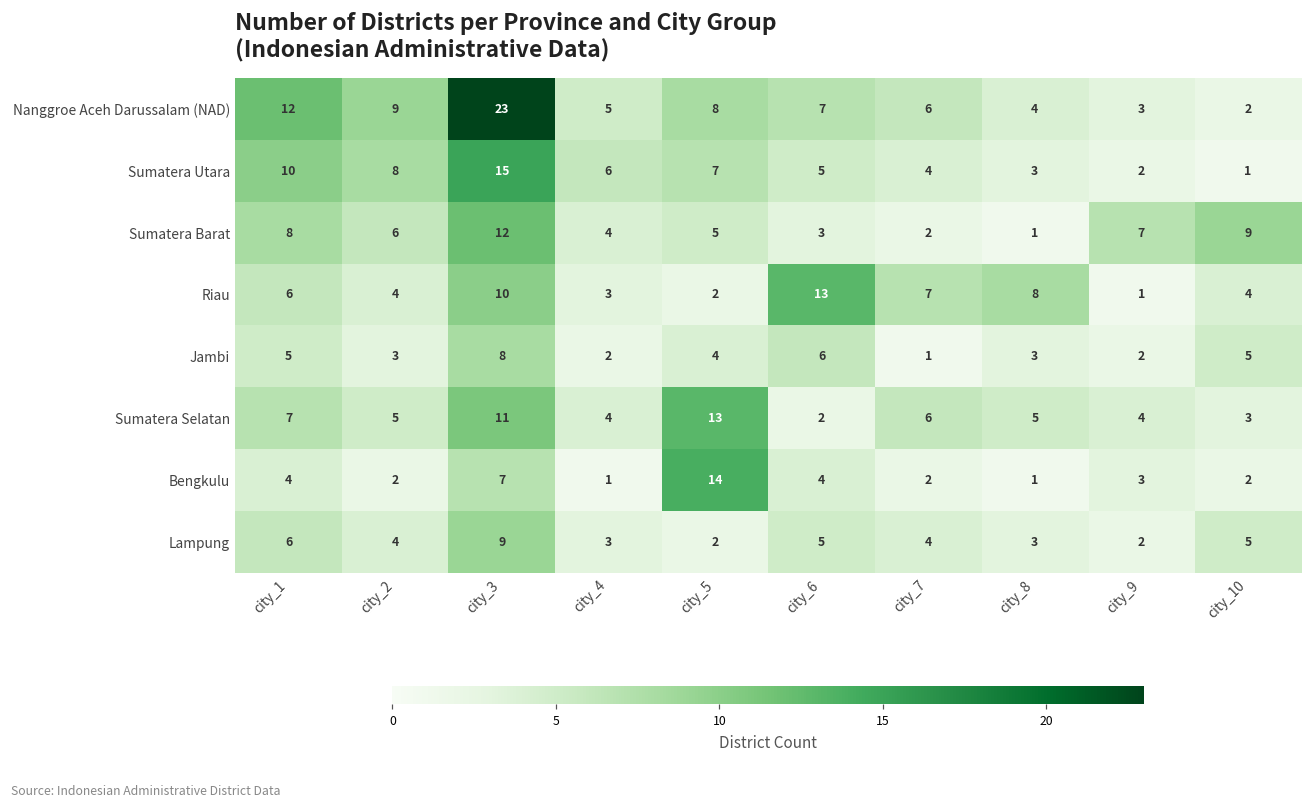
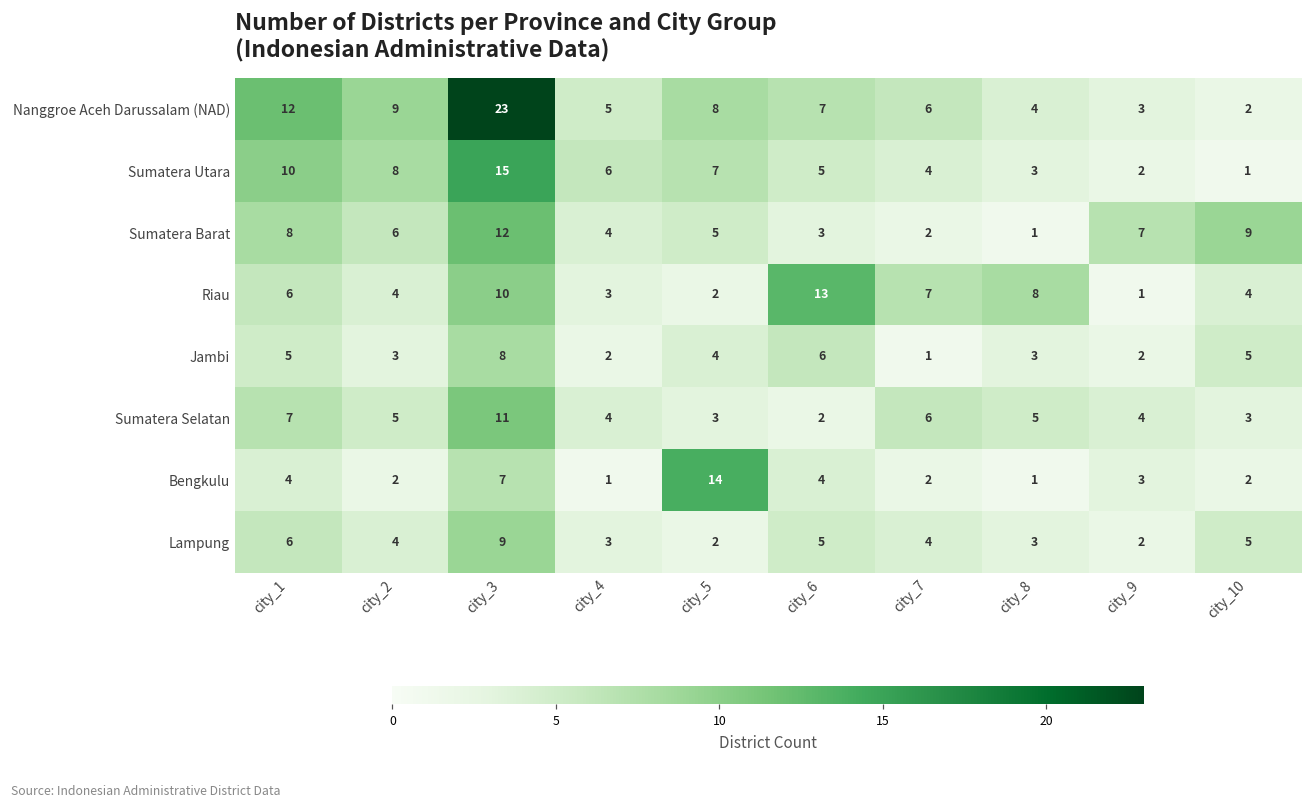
  {
    "Nanggroe Aceh Darussalam (NAD)": {
      "city_1": 12,
      "city_2": 9,
      "city_3": 23,
      "city_4": 5,
      "city_5": 8,
      "city_6": 7,
      "city_7": 6,
      "city_8": 4,
      "city_9": 3,
      "city_10": 2
    },
    "Sumatera Utara": {
      "city_1": 10,
      "city_2": 8,
      "city_3": 15,
      "city_4": 6,
      "city_5": 7,
      "city_6": 5,
      "city_7": 4,
      "city_8": 3,
      "city_9": 2,
      "city_10": 1
    },
    "Sumatera Barat": {
      "city_1": 8,
      "city_2": 6,
      "city_3": 12,
      "city_4": 4,
      "city_5": 5,
      "city_6": 3,
      "city_7": 2,
      "city_8": 1,
      "city_9": 7,
      "city_10": 9
    },
    "Riau": {
      "city_1": 6,
      "city_2": 4,
      "city_3": 10,
      "city_4": 3,
      "city_5": 2,
      "city_6": 13,
      "city_7": 7,
      "city_8": 8,
      "city_9": 1,
      "city_10": 4
    },
    "Jambi": {
      "city_1": 5,
      "city_2": 3,
      "city_3": 8,
      "city_4": 2,
      "city_5": 4,
      "city_6": 6,
      "city_7": 1,
      "city_8": 3,
      "city_9": 2,
      "city_10": 5
    },
    "Sumatera Selatan": {
      "city_1": 7,
      "city_2": 5,
      "city_3": 11,
      "city_4": 4,
-     "city_5": 13,
+     "city_5": 3,
      "city_6": 2,
      "city_7": 6,
      "city_8": 5,
      "city_9": 4,
      "city_10": 3
    },
    "Bengkulu": {
      "city_1": 4,
      "city_2": 2,
      "city_3": 7,
      "city_4": 1,
      "city_5": 14,
      "city_6": 4,
      "city_7": 2,
      "city_8": 1,
      "city_9": 3,
      "city_10": 2
    },
    "Lampung": {
      "city_1": 6,
      "city_2": 4,
      "city_3": 9,
      "city_4": 3,
      "city_5": 2,
      "city_6": 5,
      "city_7": 4,
      "city_8": 3,
      "city_9": 2,
      "city_10": 5
    }
  }
